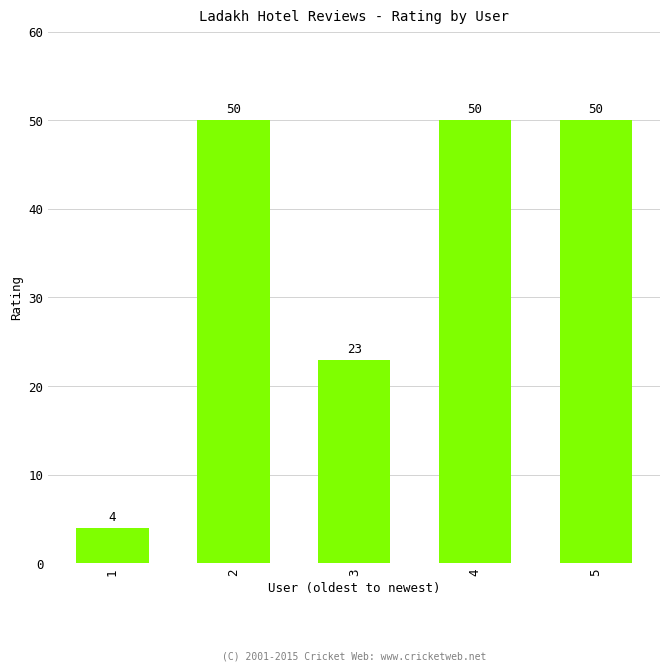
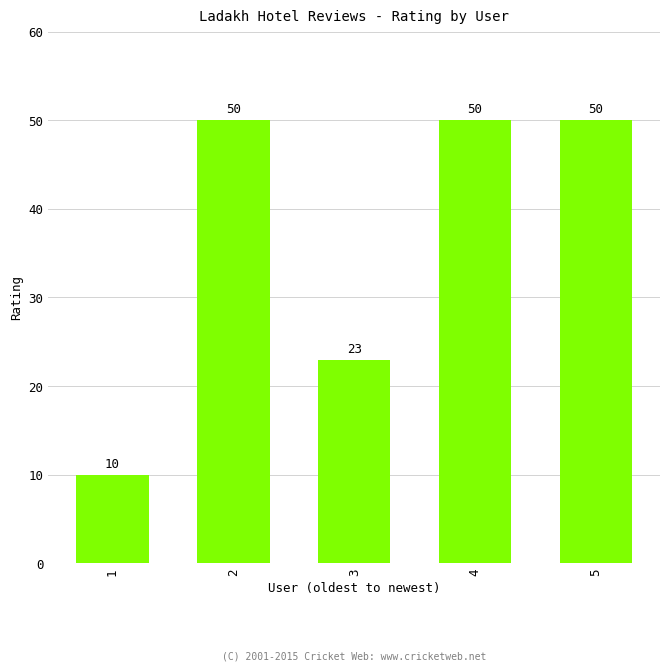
  {
-   "1": 4,
+   "1": 10,
    "2": 50,
    "3": 23,
    "4": 50,
    "5": 50
  }
